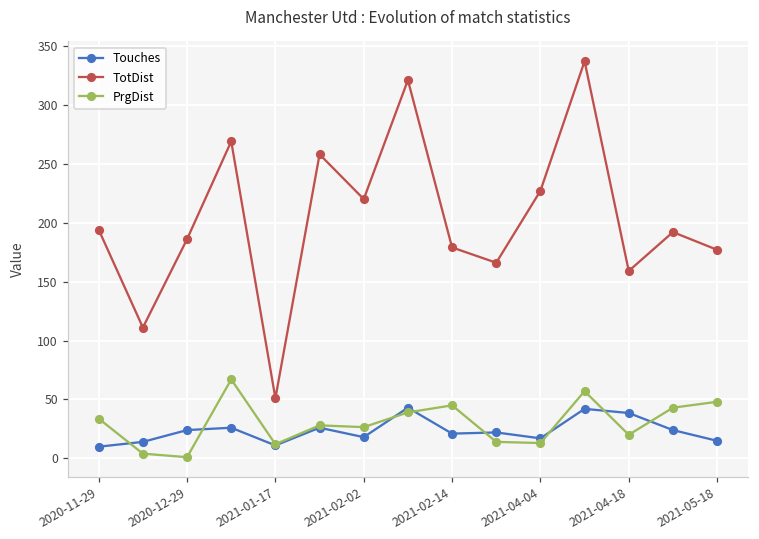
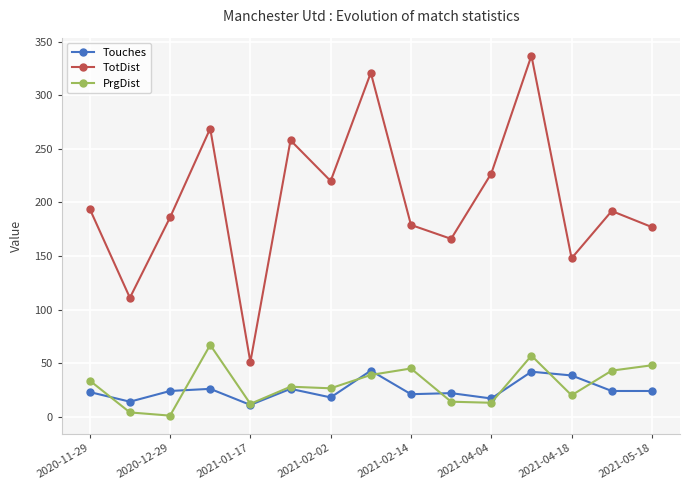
  {
    "Touches": {
-     "2020-11-29": 10,
+     "2020-11-29": 23,
      "2020-12-29": 24,
      "2021-02-02": 18,
      "2021-02-14": 21,
      "2021-04-04": 17,
      "2021-04-18": 39,
-     "2021-05-18": 15
+     "2021-05-18": 24
    },
    "TotDist": {
      "2020-11-29": 194,
      "2020-12-29": 186,
      "2021-01-17": 51,
      "2021-02-02": 220,
      "2021-02-14": 179,
      "2021-04-04": 227,
-     "2021-04-18": 159,
+     "2021-04-18": 148,
      "2021-05-18": 177
    },
    "PrgDist": {
      "2020-11-29": 34,
      "2020-12-29": 1,
      "2021-02-02": 27,
      "2021-02-14": 45,
      "2021-04-04": 13,
      "2021-04-18": 20,
      "2021-05-18": 48
    }
  }
